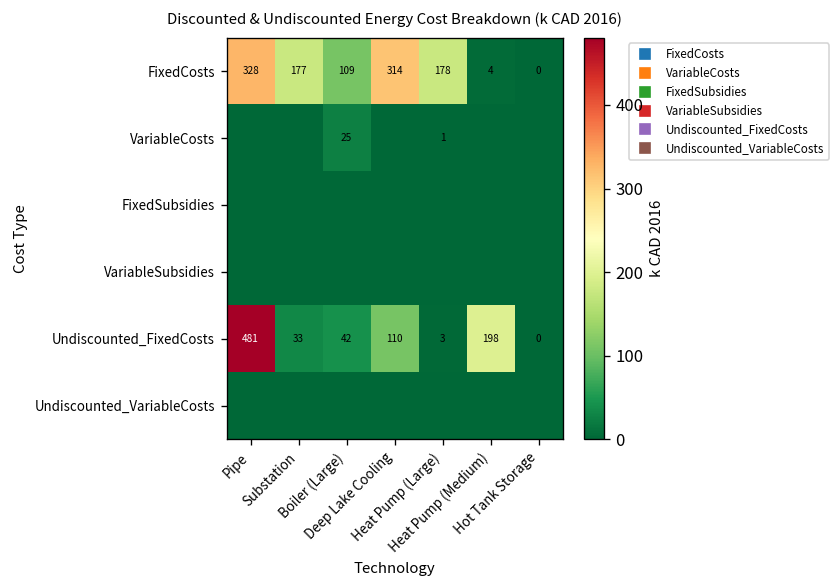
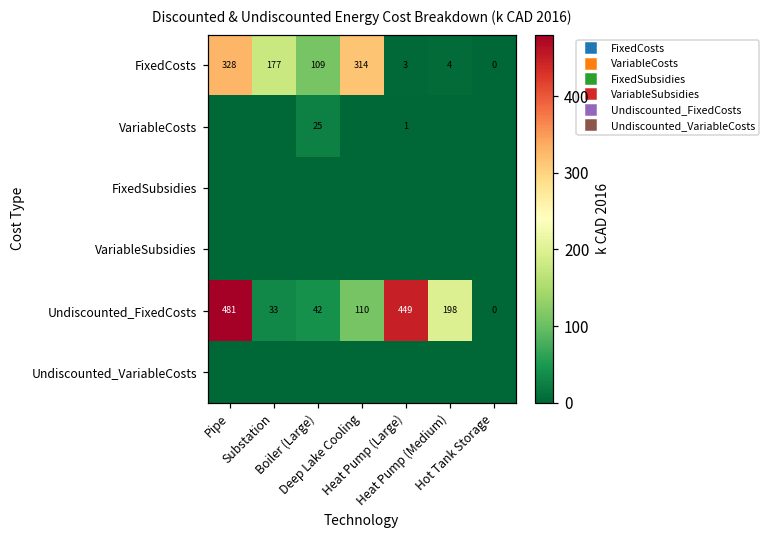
  {
    "FixedCosts": {
      "Pipe": 328,
      "Substation": 177,
      "Boiler (Large)": 109,
      "Deep Lake Cooling": 314,
-     "Heat Pump (Large)": 178,
+     "Heat Pump (Large)": 3,
      "Heat Pump (Medium)": 4,
      "Hot Tank Storage": 0
    },
    "VariableCosts": {
      "Boiler (Large)": 25,
      "Heat Pump (Large)": 1
    },
    "Undiscounted_FixedCosts": {
      "Pipe": 481,
      "Substation": 33,
      "Boiler (Large)": 42,
      "Deep Lake Cooling": 110,
-     "Heat Pump (Large)": 3,
+     "Heat Pump (Large)": 449,
      "Heat Pump (Medium)": 198,
      "Hot Tank Storage": 0
    }
  }
